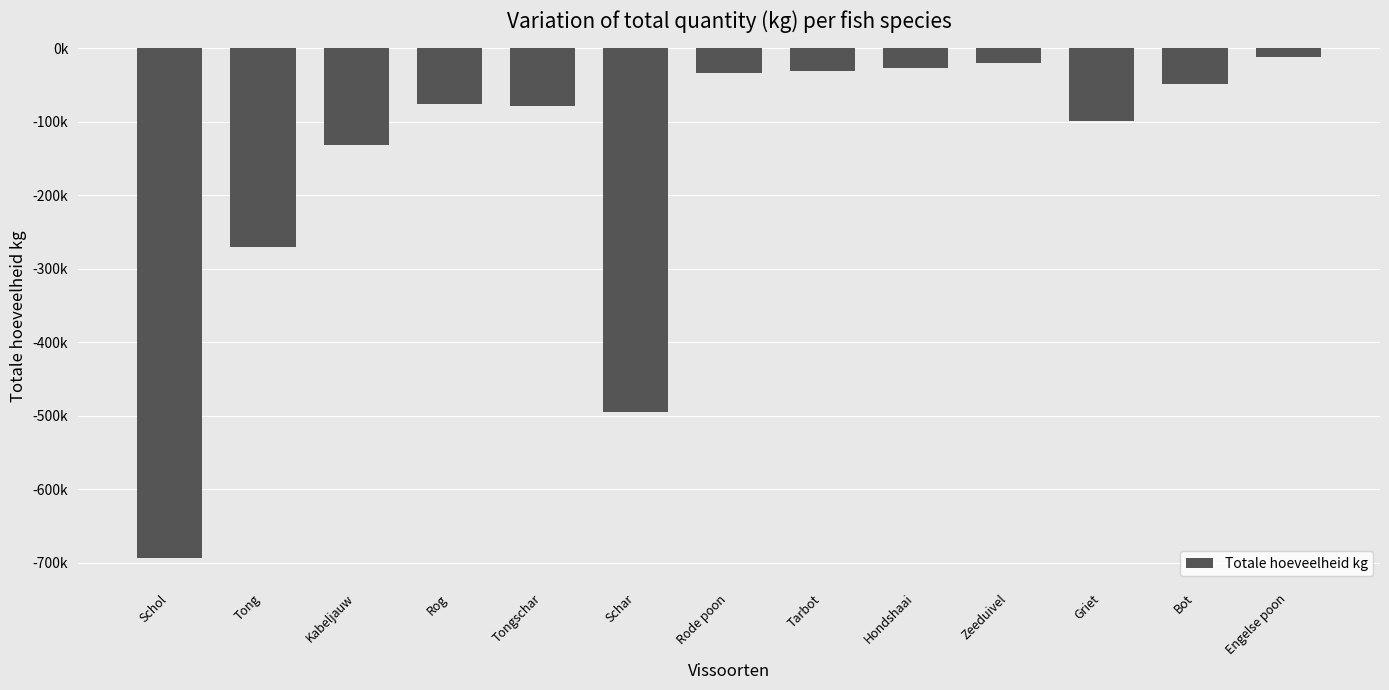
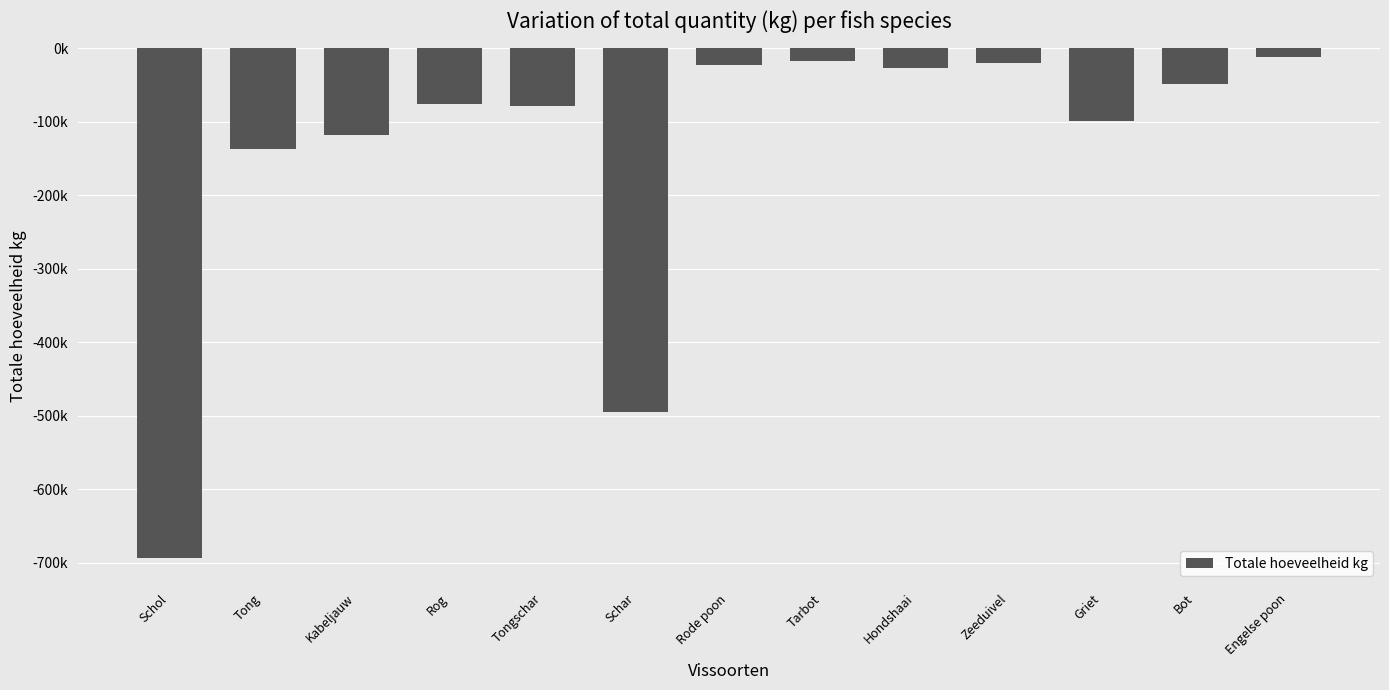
  {
    "Schol": -690000,
-   "Tong": -270000,
-   "Kabeljauw": -130000,
+   "Tong": -140000,
+   "Kabeljauw": -120000,
    "Rog": -80000,
    "Tongschar": -80000,
    "Schar": -490000,
-   "Rode poon": -30000,
-   "Tarbot": -30000,
+   "Rode poon": -20000,
+   "Tarbot": -20000,
    "Hondshaai": -30000,
    "Zeeduivel": -20000,
    "Griet": -100000,
    "Bot": -50000,
    "Engelse poon": -10000
  }
